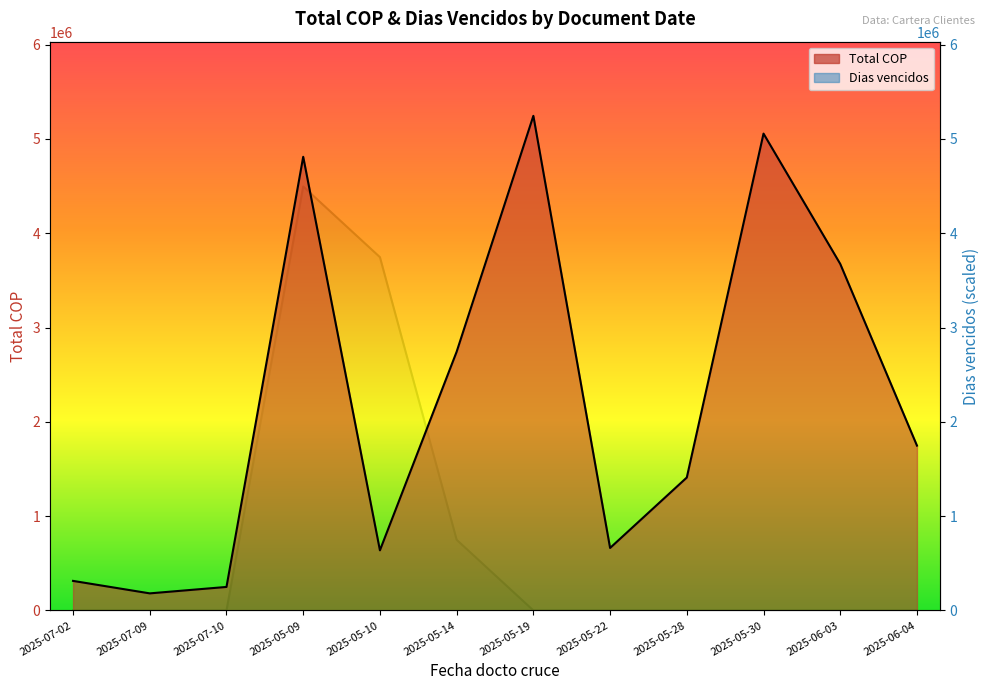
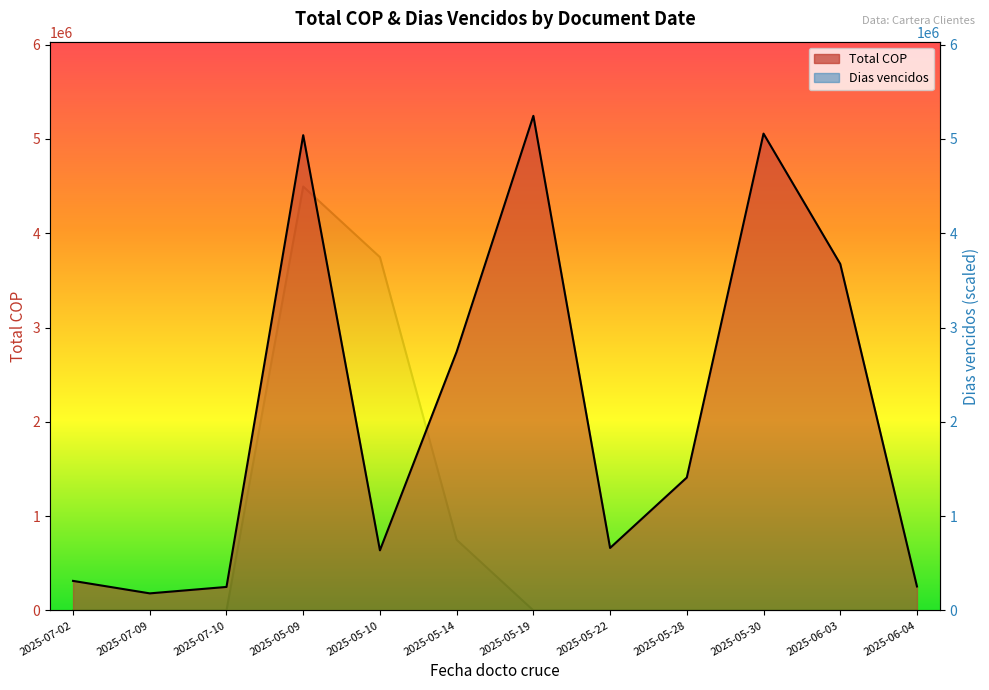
  {
    "Total COP": {
      "2025-07-02": 300000,
      "2025-07-09": 200000,
      "2025-07-10": 200000,
-     "2025-05-09": 4800000,
+     "2025-05-09": 5000000,
      "2025-05-10": 600000,
      "2025-05-14": 2700000,
      "2025-05-19": 5200000,
      "2025-05-22": 700000,
      "2025-05-28": 1400000,
      "2025-05-30": 5100000,
      "2025-06-03": 3700000,
-     "2025-06-04": 1700000
+     "2025-06-04": 300000
    },
    "Dias vencidos": {
      "2025-07-02": 0,
      "2025-07-09": 0,
      "2025-07-10": 0,
      "2025-05-09": 4500000,
      "2025-05-10": 3700000,
      "2025-05-14": 700000,
      "2025-05-19": 0,
      "2025-05-22": 0,
      "2025-05-28": 0,
      "2025-05-30": 0,
      "2025-06-03": 0,
      "2025-06-04": 0
    }
  }
